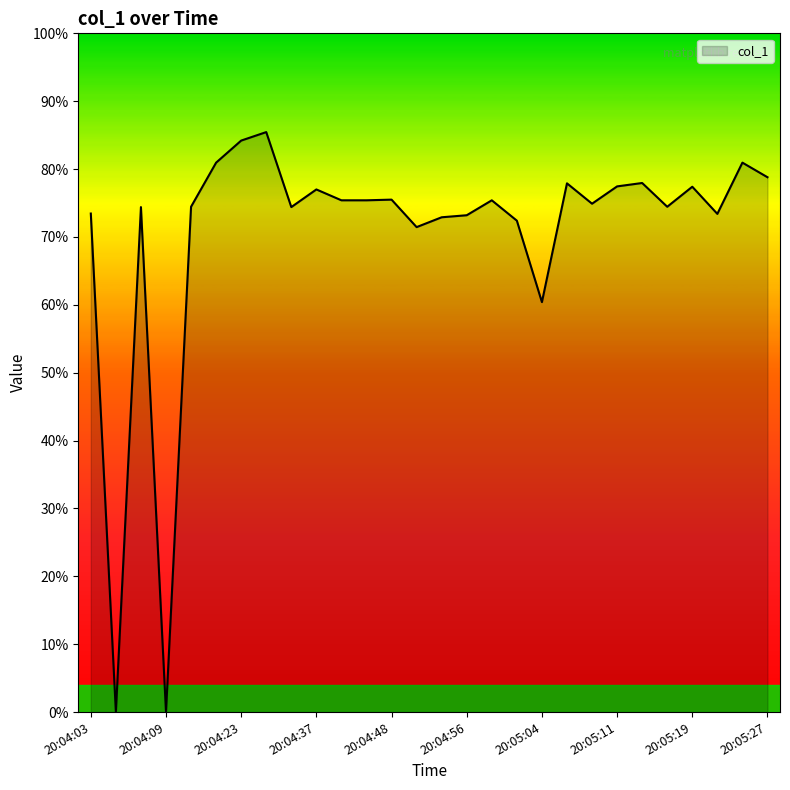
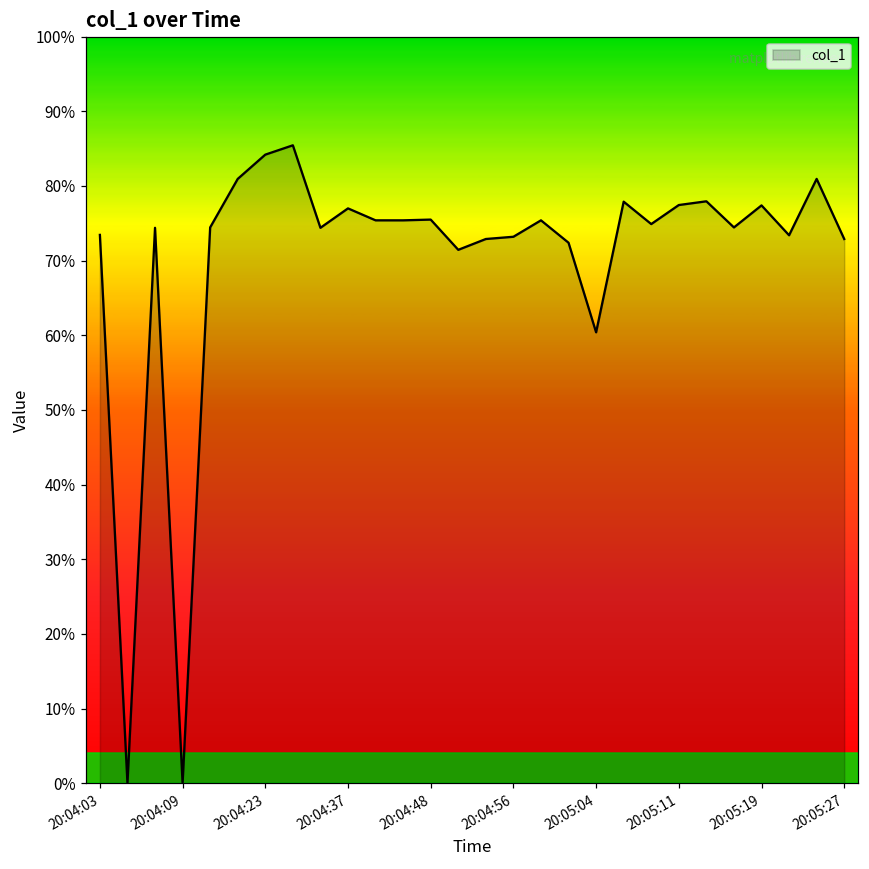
  {
    "20:04:03": "73%",
    "20:04:23": "84%",
    "20:04:37": "77%",
    "20:04:48": "76%",
    "20:04:56": "73%",
    "20:05:04": "60%",
    "20:05:11": "77%",
    "20:05:19": "77%",
-   "20:05:27": "79%"
+   "20:05:27": "73%"
  }
